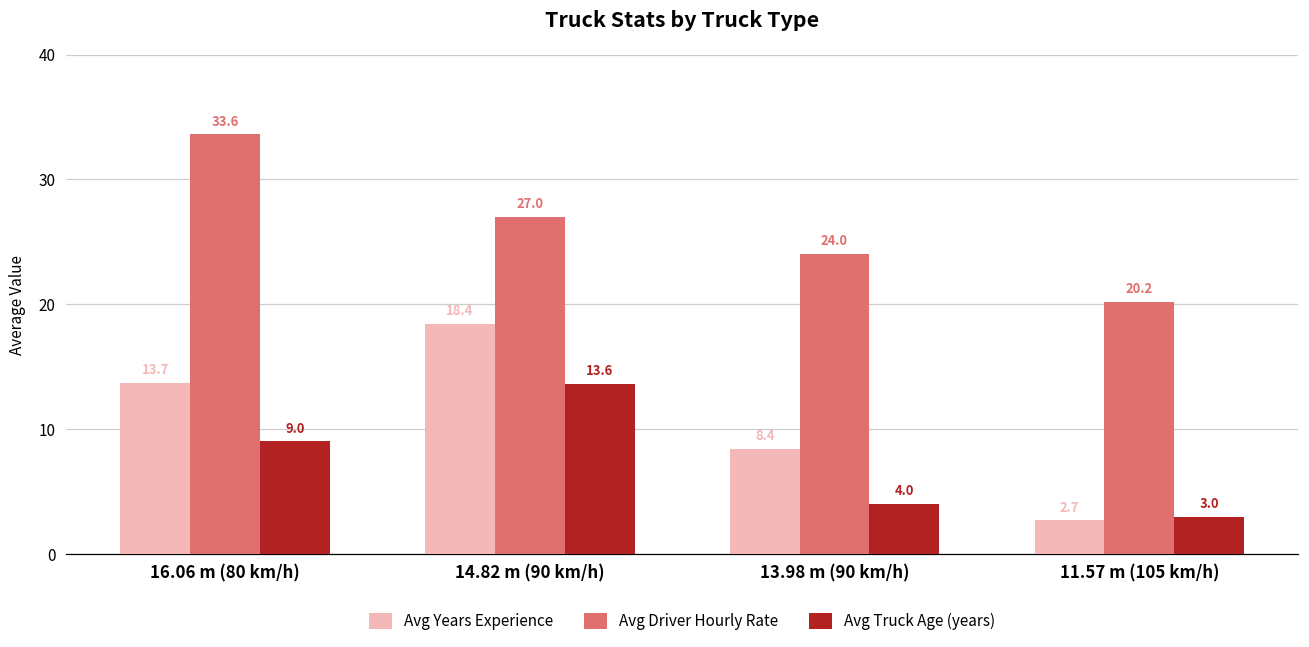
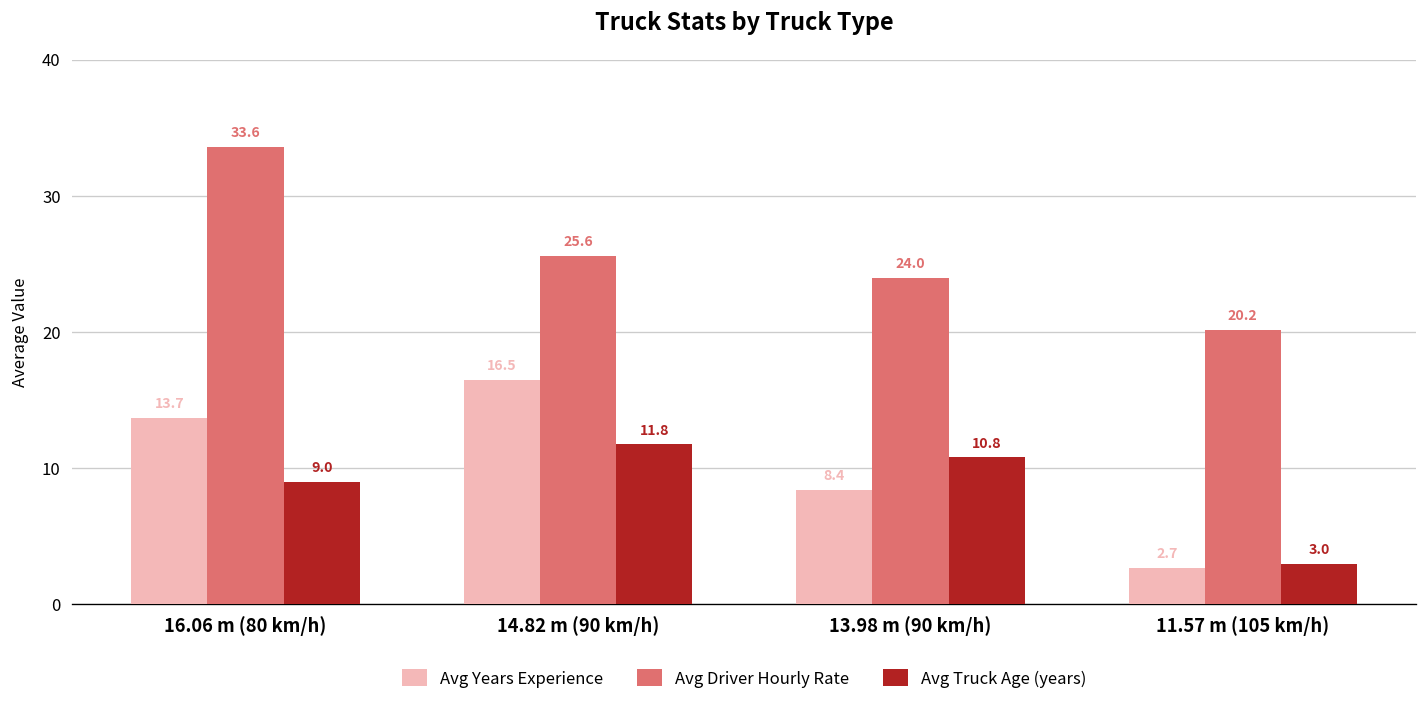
  {
    "Avg Years Experience": {
      "16.06 m (80 km/h)": 13.7,
-     "14.82 m (90 km/h)": 18.4,
+     "14.82 m (90 km/h)": 16.5,
      "13.98 m (90 km/h)": 8.4,
      "11.57 m (105 km/h)": 2.7
    },
    "Avg Driver Hourly Rate": {
      "16.06 m (80 km/h)": 33.6,
-     "14.82 m (90 km/h)": 27.0,
+     "14.82 m (90 km/h)": 25.6,
      "13.98 m (90 km/h)": 24.0,
      "11.57 m (105 km/h)": 20.2
    },
    "Avg Truck Age (years)": {
      "16.06 m (80 km/h)": 9.0,
-     "14.82 m (90 km/h)": 13.6,
-     "13.98 m (90 km/h)": 4.0,
+     "14.82 m (90 km/h)": 11.8,
+     "13.98 m (90 km/h)": 10.8,
      "11.57 m (105 km/h)": 3.0
    }
  }
